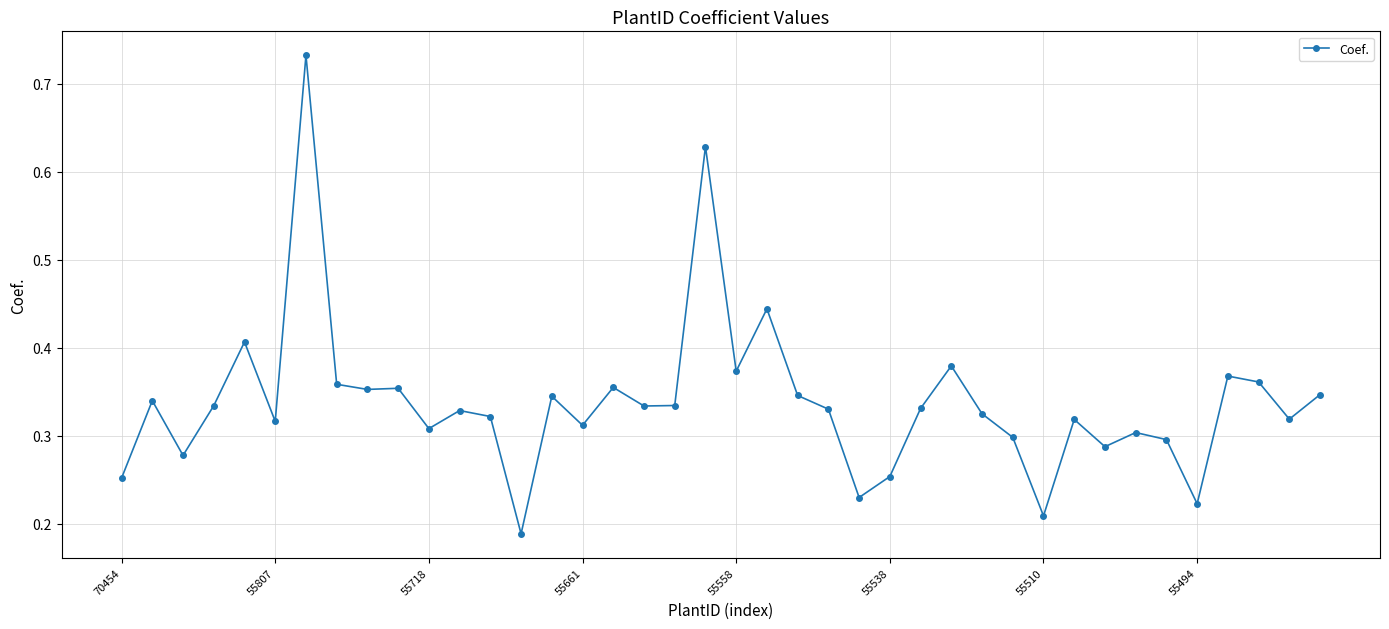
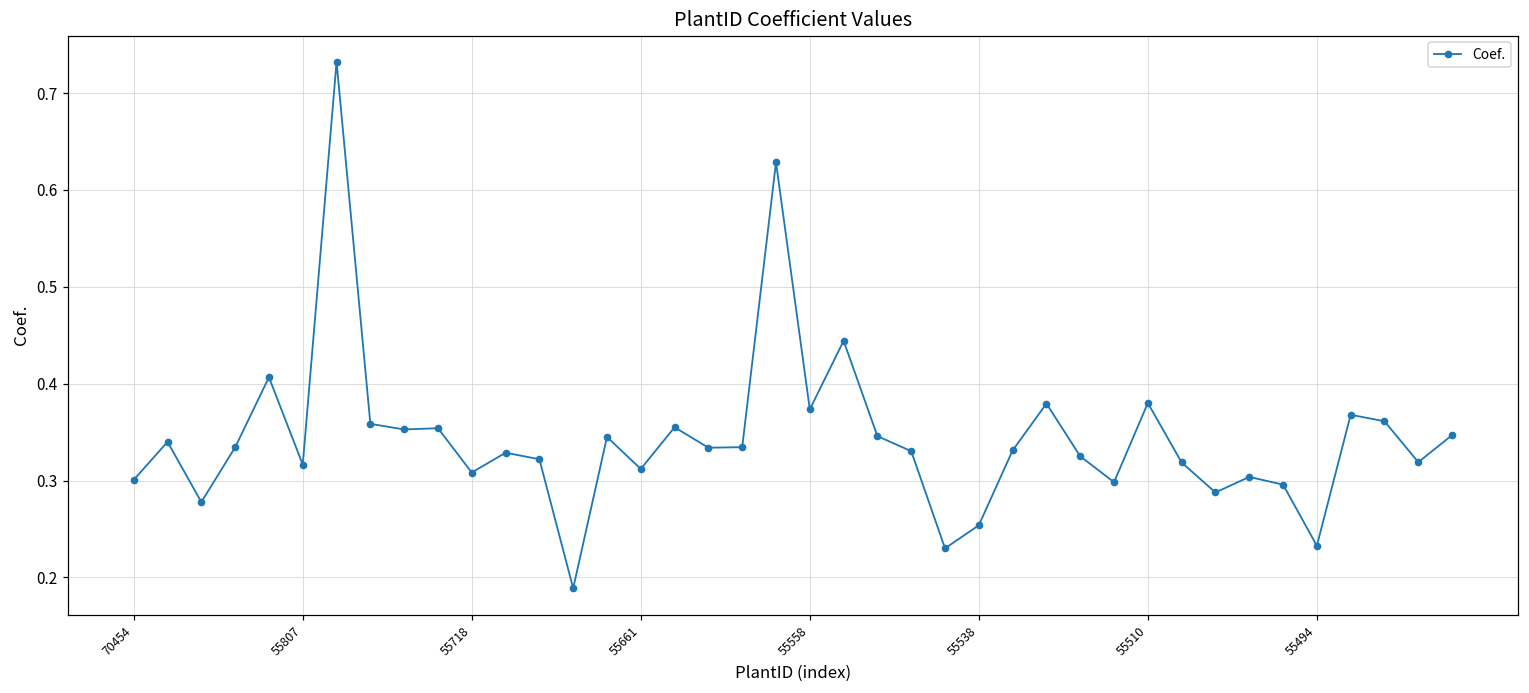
  {
-   "70454": 0.25,
+   "70454": 0.30,
    "55807": 0.32,
    "55718": 0.31,
    "55661": 0.31,
    "55558": 0.37,
    "55538": 0.25,
-   "55510": 0.21,
-   "55494": 0.22
+   "55510": 0.38,
+   "55494": 0.23
  }
